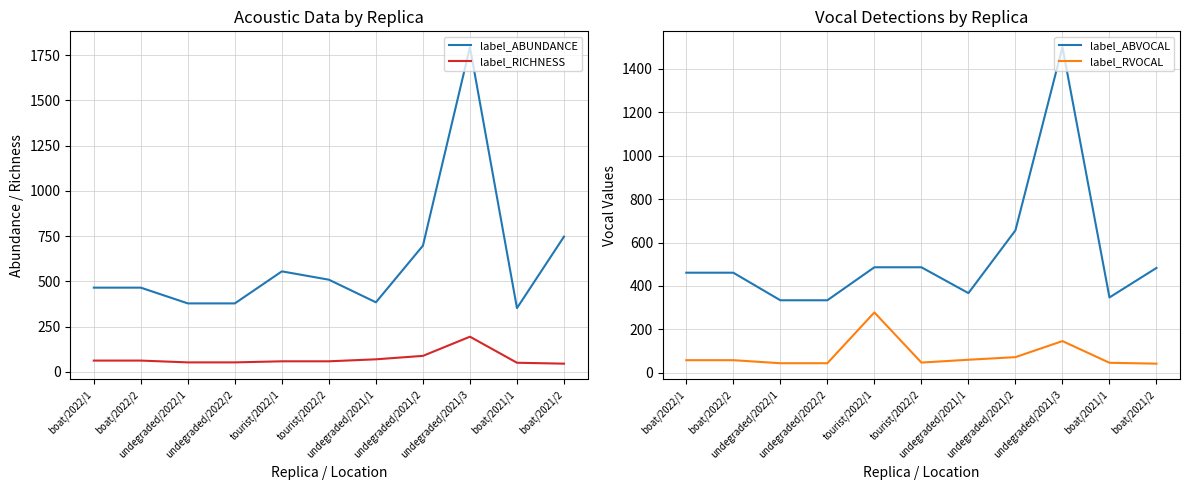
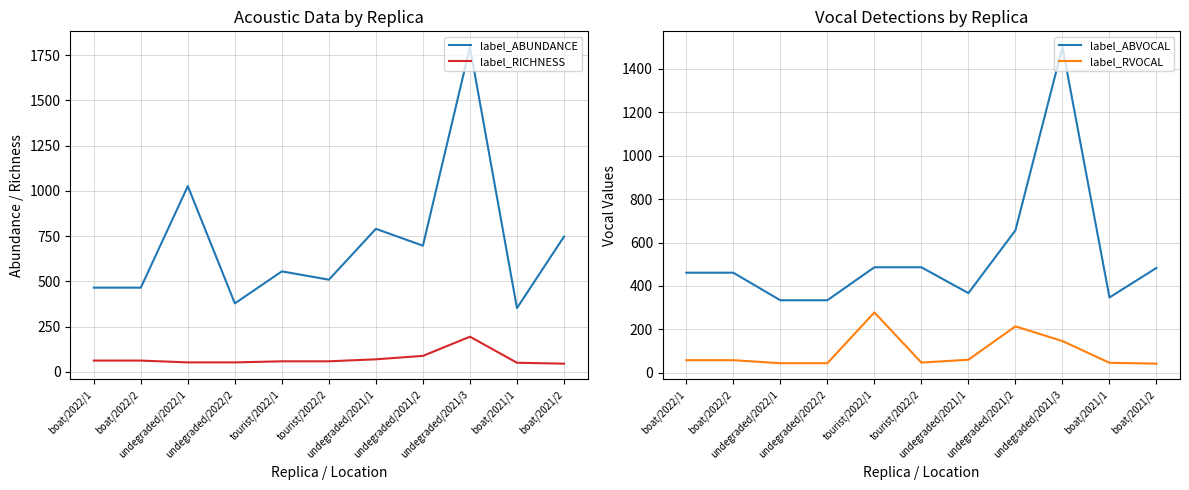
  {
    "Acoustic Data by Replica": {
      "label_ABUNDANCE": {
        "boat/2022/1": 470,
        "boat/2022/2": 470,
-       "undegraded/2022/1": 380,
+       "undegraded/2022/1": 1030,
        "undegraded/2022/2": 380,
        "tourist/2022/1": 560,
        "tourist/2022/2": 510,
-       "undegraded/2021/1": 380,
+       "undegraded/2021/1": 790,
        "undegraded/2021/2": 700,
        "boat/2021/1": 350,
        "boat/2021/2": 750
      },
      "label_RICHNESS": {
        "boat/2022/1": 60,
        "boat/2022/2": 60,
        "undegraded/2022/1": 50,
        "undegraded/2022/2": 50,
        "tourist/2022/1": 60,
        "tourist/2022/2": 60,
        "undegraded/2021/1": 70,
        "undegraded/2021/2": 90,
        "undegraded/2021/3": 190,
        "boat/2021/1": 50,
        "boat/2021/2": 50
      }
    },
    "Vocal Detections by Replica": {
      "label_ABVOCAL": {
        "boat/2022/1": 460,
        "boat/2022/2": 460,
        "undegraded/2022/1": 330,
        "undegraded/2022/2": 330,
        "tourist/2022/1": 490,
        "tourist/2022/2": 490,
        "undegraded/2021/1": 370,
        "undegraded/2021/2": 660,
        "boat/2021/1": 350,
        "boat/2021/2": 480
      },
      "label_RVOCAL": {
        "boat/2022/1": 60,
        "boat/2022/2": 60,
        "undegraded/2022/1": 40,
        "undegraded/2022/2": 40,
        "tourist/2022/1": 280,
        "tourist/2022/2": 50,
        "undegraded/2021/1": 60,
-       "undegraded/2021/2": 70,
+       "undegraded/2021/2": 210,
        "undegraded/2021/3": 150,
        "boat/2021/1": 50,
        "boat/2021/2": 40
      }
    }
  }
